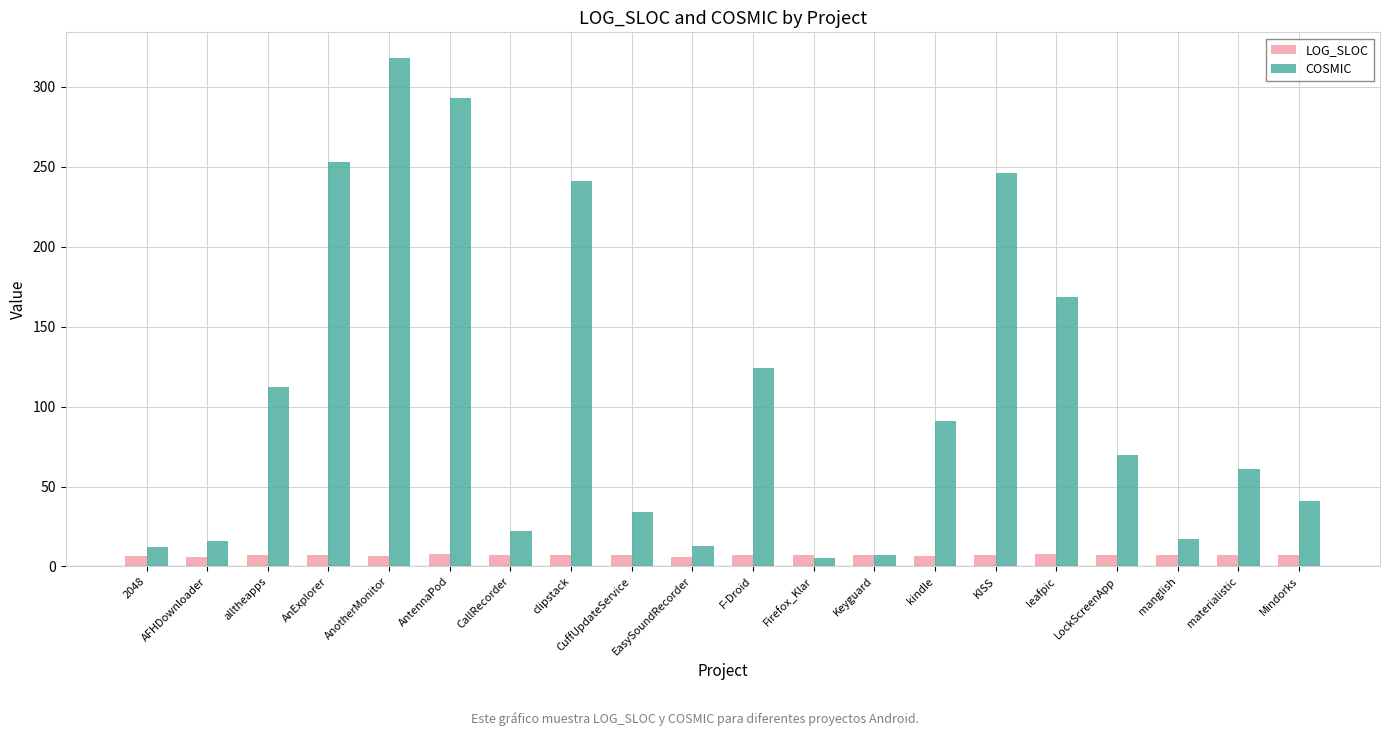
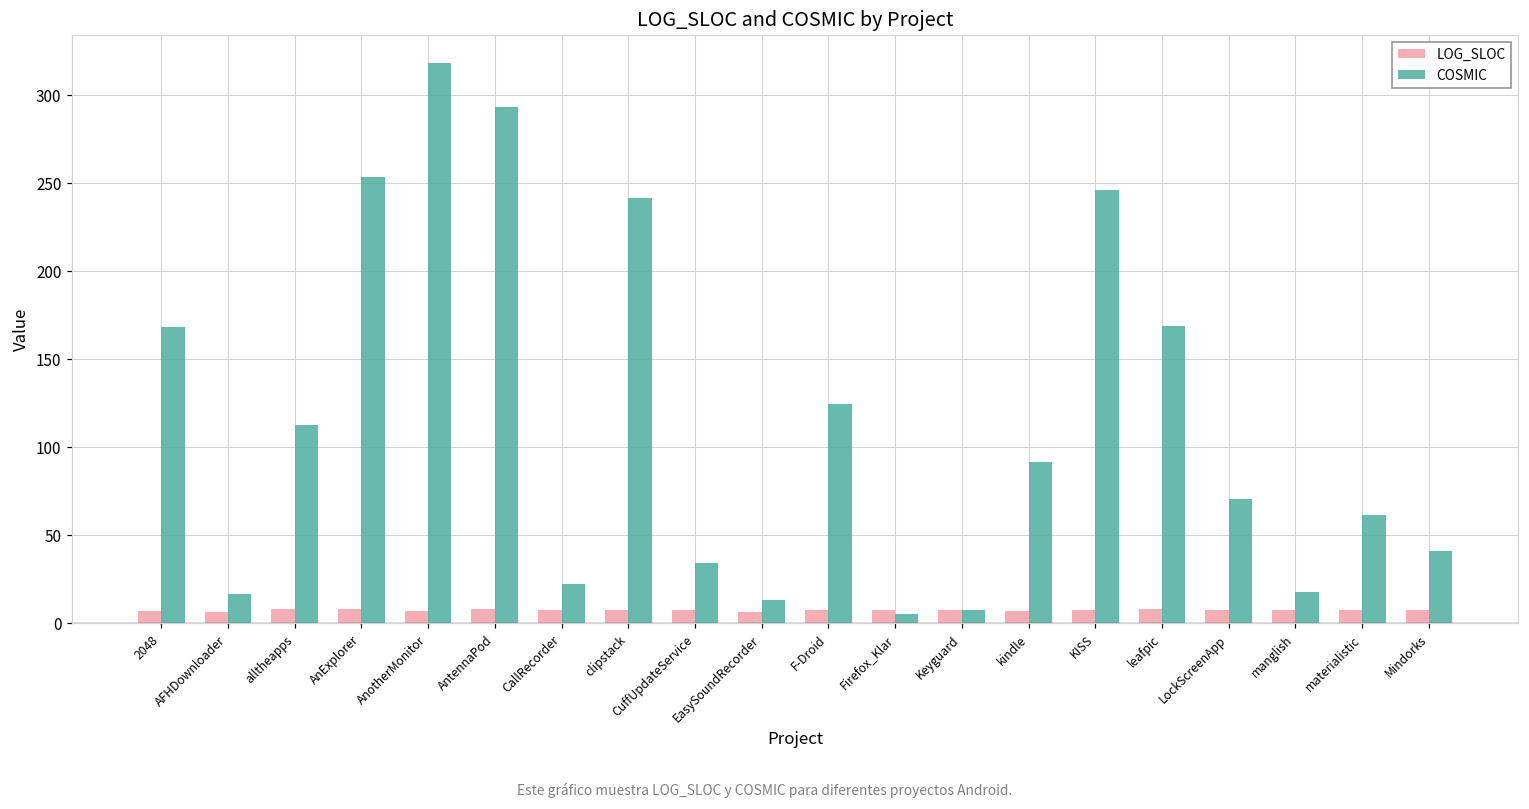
  {
    "LOG_SLOC": {
      "2048": 7,
      "AFHDownloader": 6,
      "alltheapps": 7,
      "AnExplorer": 7,
      "AnotherMonitor": 7,
      "AntennaPod": 8,
      "CallRecorder": 7,
      "clipstack": 7,
      "CuffUpdateService": 7,
      "EasySoundRecorder": 6,
      "F-Droid": 7,
      "Firefox_Klar": 7,
      "Keyguard": 7,
      "kindle": 7,
      "KISS": 7,
      "leafpic": 8,
      "LockScreenApp": 7,
      "manglish": 7,
      "materialistic": 7,
      "Mindorks": 7
    },
    "COSMIC": {
-     "2048": 12,
+     "2048": 168,
      "AFHDownloader": 16,
      "alltheapps": 112,
      "AnExplorer": 253,
      "AnotherMonitor": 318,
      "AntennaPod": 293,
      "CallRecorder": 22,
      "clipstack": 241,
      "CuffUpdateService": 34,
      "EasySoundRecorder": 13,
      "F-Droid": 124,
      "Firefox_Klar": 5,
      "Keyguard": 7,
      "kindle": 91,
      "KISS": 246,
      "leafpic": 168,
      "LockScreenApp": 70,
      "manglish": 17,
      "materialistic": 61,
      "Mindorks": 41
    }
  }
